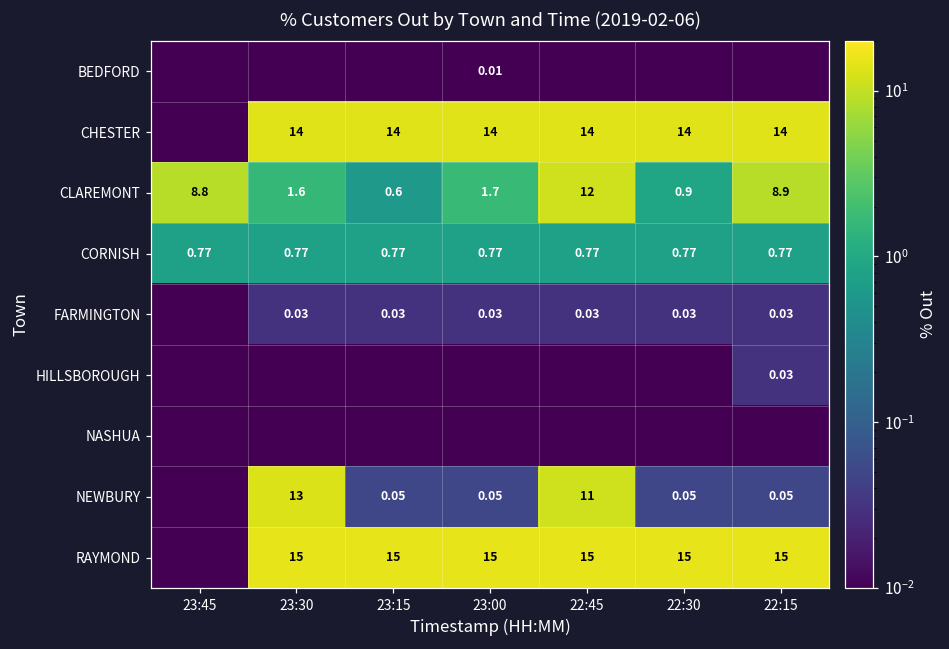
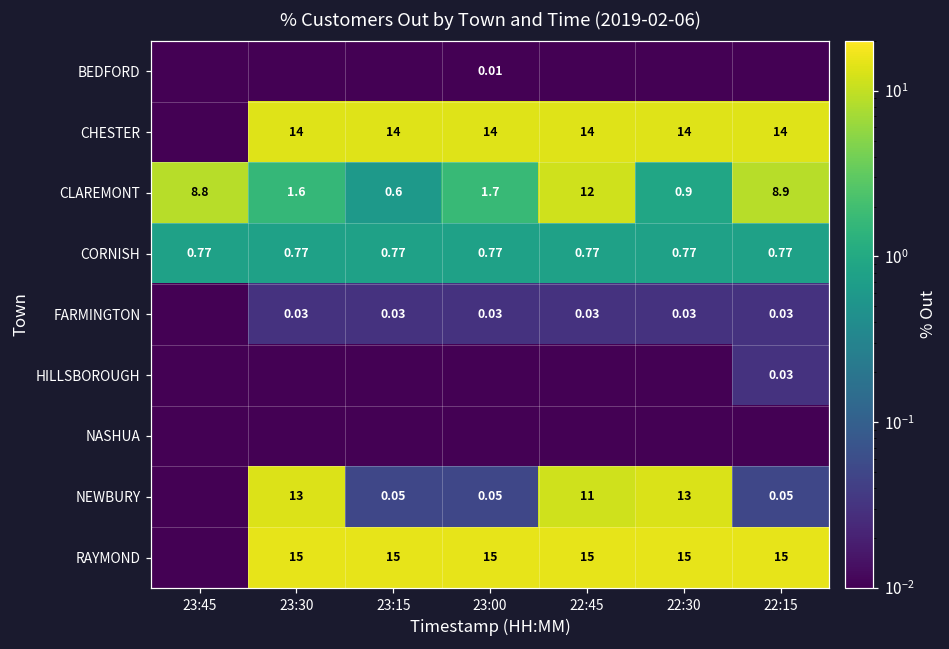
  {
    "BEDFORD": {
      "23:00": 0.01
    },
    "CHESTER": {
      "23:30": 14,
      "23:15": 14,
      "23:00": 14,
      "22:45": 14,
      "22:30": 14,
      "22:15": 14
    },
    "CLAREMONT": {
      "23:45": 8.8,
      "23:30": 1.6,
      "23:15": 0.6,
      "23:00": 1.7,
      "22:45": 12,
      "22:30": 0.9,
      "22:15": 8.9
    },
    "CORNISH": {
      "23:45": 0.77,
      "23:30": 0.77,
      "23:15": 0.77,
      "23:00": 0.77,
      "22:45": 0.77,
      "22:30": 0.77,
      "22:15": 0.77
    },
    "FARMINGTON": {
      "23:30": 0.03,
      "23:15": 0.03,
      "23:00": 0.03,
      "22:45": 0.03,
      "22:30": 0.03,
      "22:15": 0.03
    },
    "HILLSBOROUGH": {
      "22:15": 0.03
    },
    "NEWBURY": {
      "23:30": 13,
      "23:15": 0.05,
      "23:00": 0.05,
      "22:45": 11,
-     "22:30": 0.05,
+     "22:30": 13,
      "22:15": 0.05
    },
    "RAYMOND": {
      "23:30": 15,
      "23:15": 15,
      "23:00": 15,
      "22:45": 15,
      "22:30": 15,
      "22:15": 15
    }
  }
